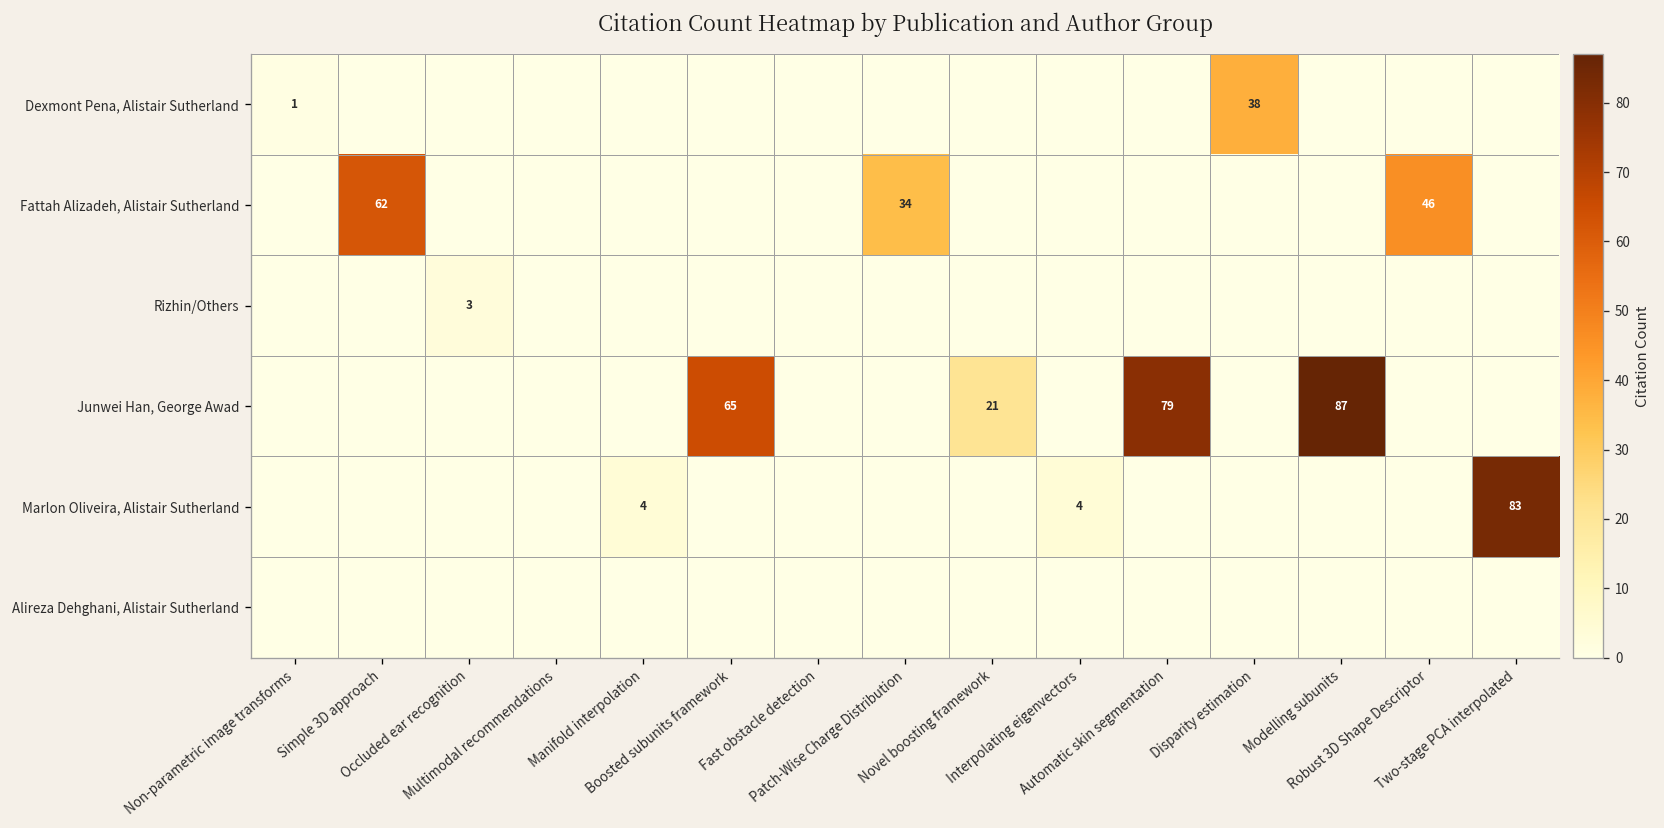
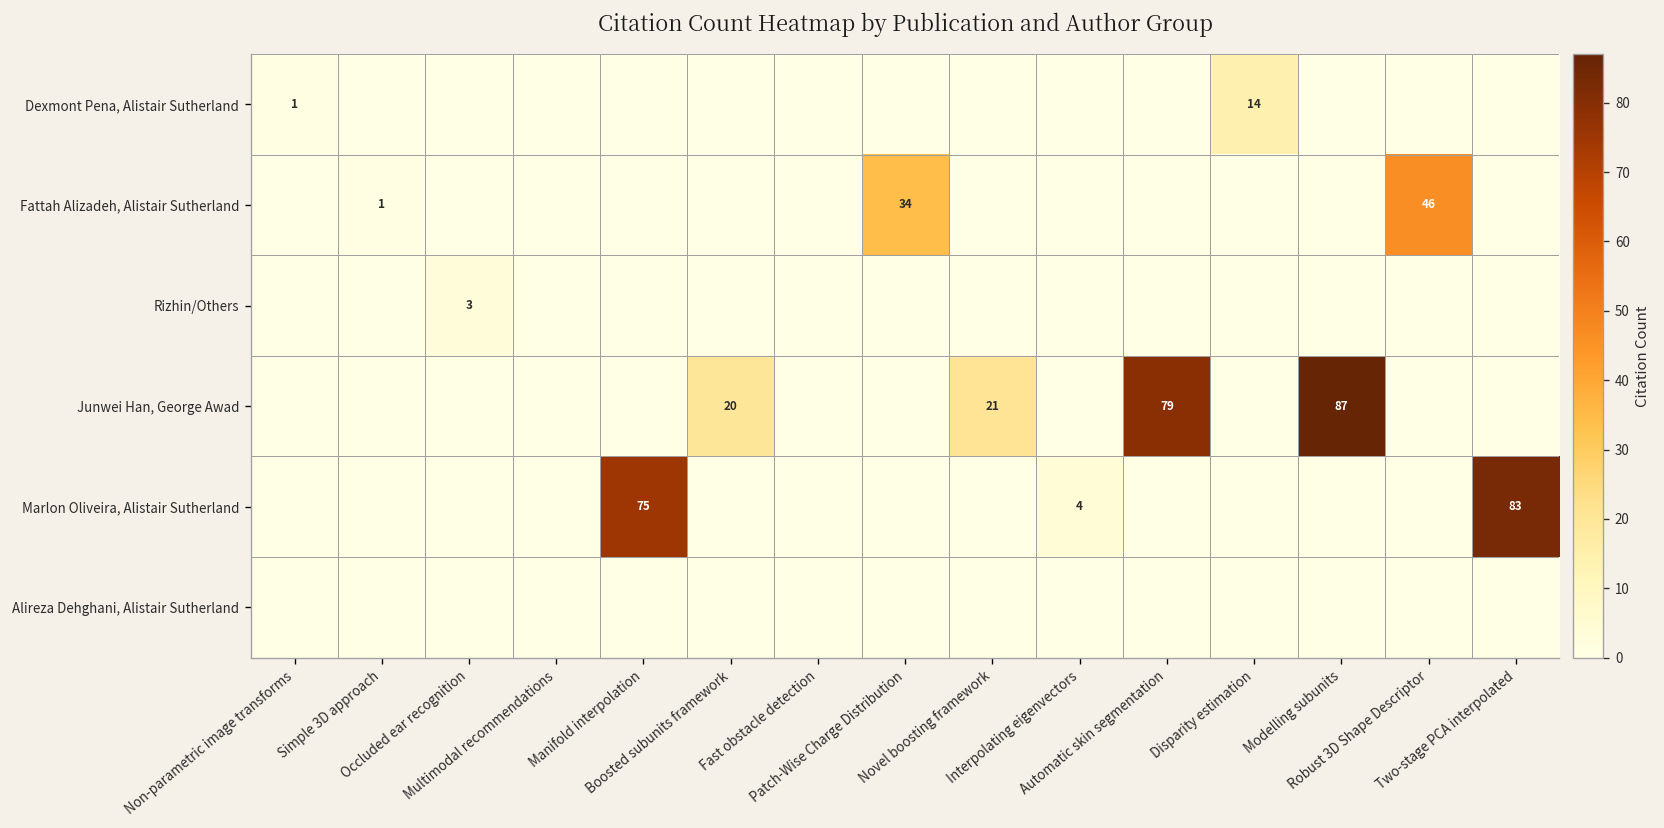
  {
    "Dexmont Pena, Alistair Sutherland": {
      "Non-parametric image transforms": 1,
-     "Disparity estimation": 38
+     "Disparity estimation": 14
    },
    "Fattah Alizadeh, Alistair Sutherland": {
-     "Simple 3D approach": 62,
+     "Simple 3D approach": 1,
      "Patch-Wise Charge Distribution": 34,
      "Robust 3D Shape Descriptor": 46
    },
    "Rizhin/Others": {
      "Occluded ear recognition": 3
    },
    "Junwei Han, George Awad": {
-     "Boosted subunits framework": 65,
+     "Boosted subunits framework": 20,
      "Novel boosting framework": 21,
      "Automatic skin segmentation": 79,
      "Modelling subunits": 87
    },
    "Marlon Oliveira, Alistair Sutherland": {
-     "Manifold interpolation": 4,
+     "Manifold interpolation": 75,
      "Interpolating eigenvectors": 4,
      "Two-stage PCA interpolated": 83
    }
  }
